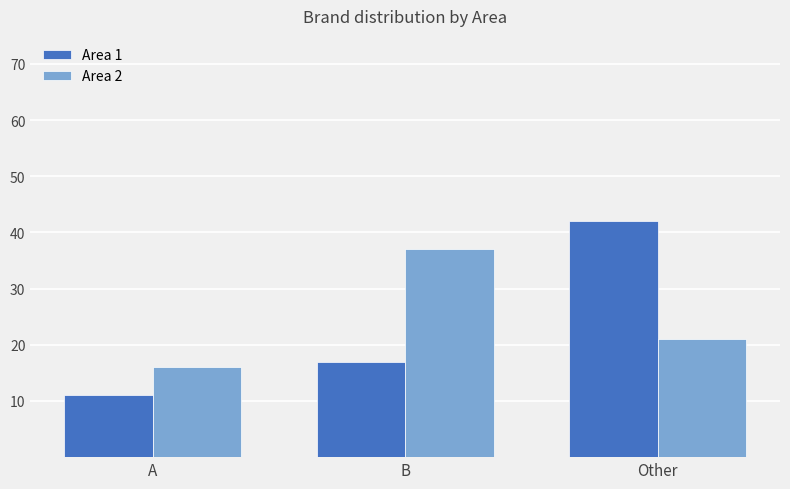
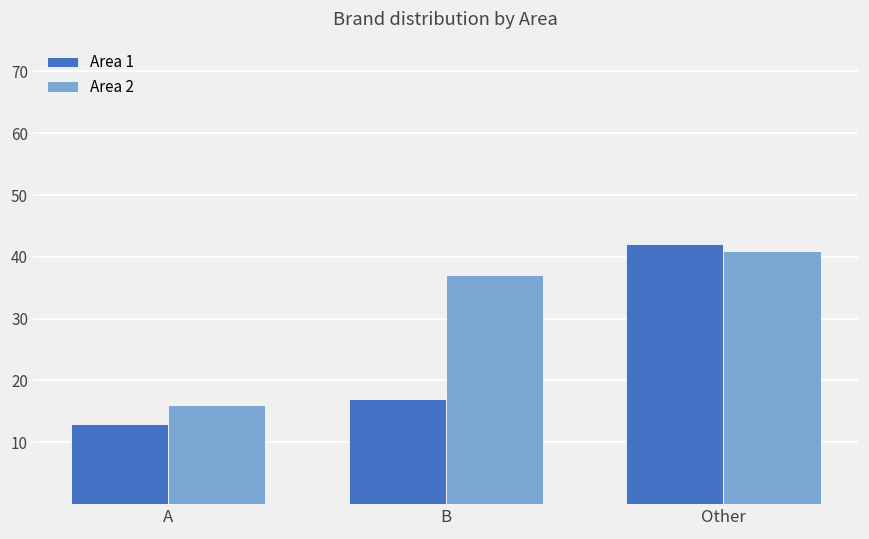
  {
    "Area 1": {
-     "A": 11,
+     "A": 13,
      "B": 17,
      "Other": 42
    },
    "Area 2": {
      "A": 16,
      "B": 37,
-     "Other": 21
+     "Other": 41
    }
  }
